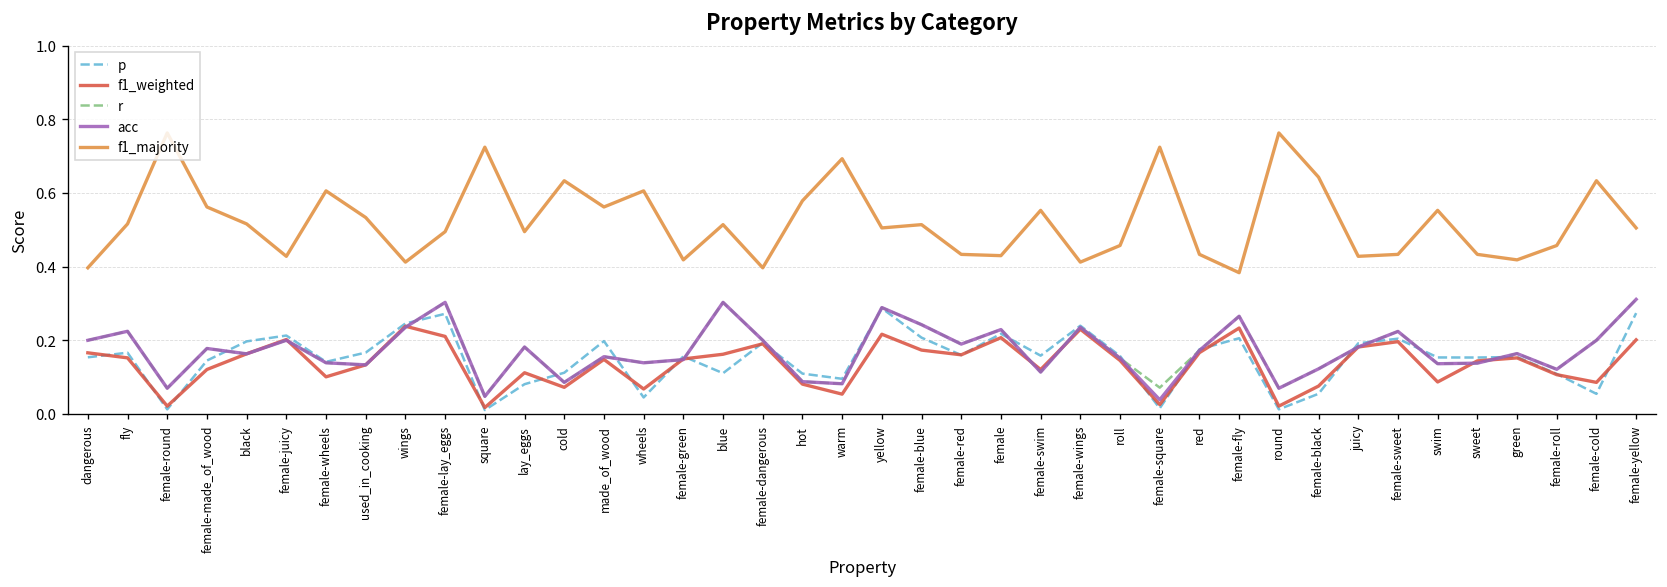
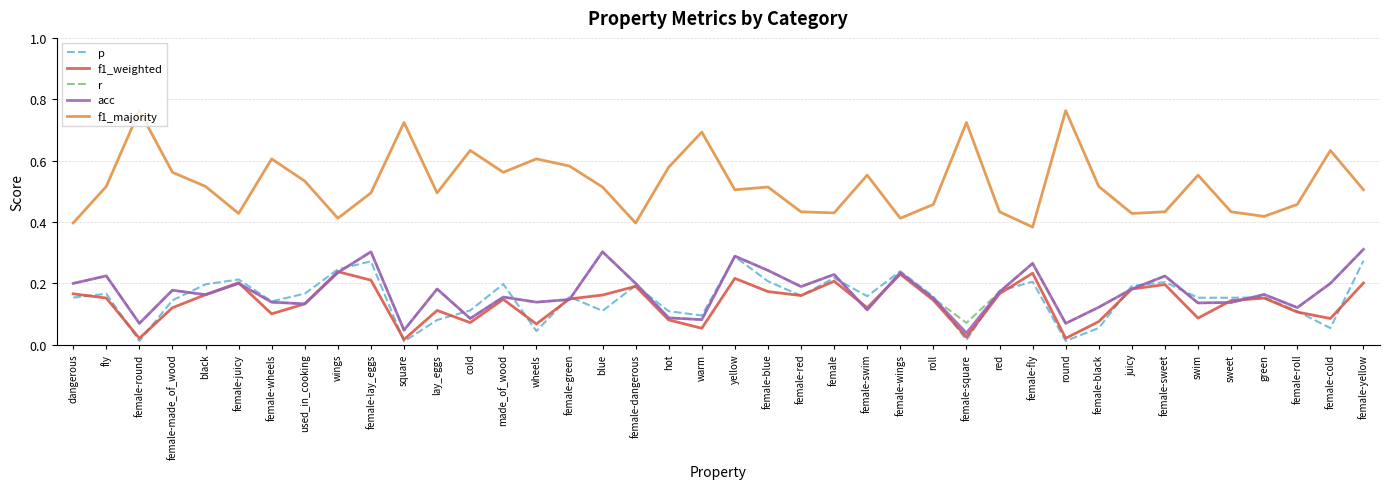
  {
    "p": {
      "dangerous": 0.15,
      "fly": 0.17,
      "female-round": 0.01,
      "female-made_of_wood": 0.14,
      "black": 0.20,
      "female-juicy": 0.21,
      "used_in_cooking": 0.17,
      "female-lay_eggs": 0.27,
      "lay_eggs": 0.08,
      "cold": 0.11,
      "made_of_wood": 0.20,
      "wheels": 0.04,
      "blue": 0.11,
      "hot": 0.11,
      "warm": 0.10,
      "female-blue": 0.21,
      "female": 0.22,
      "female-swim": 0.16,
      "female-square": 0.02,
      "female-fly": 0.21,
      "round": 0.01,
      "female-black": 0.05,
      "juicy": 0.19,
      "swim": 0.15,
      "sweet": 0.15,
      "female-cold": 0.05,
      "female-yellow": 0.27
    },
    "f1_weighted": {
      "dangerous": 0.17,
      "fly": 0.15,
      "female-round": 0.02,
      "female-made_of_wood": 0.12,
      "female-wheels": 0.10,
      "female-lay_eggs": 0.21,
      "lay_eggs": 0.11,
      "cold": 0.07,
      "wheels": 0.07,
      "blue": 0.16,
      "warm": 0.05,
      "yellow": 0.22,
      "female-blue": 0.17,
      "female": 0.21,
      "female-square": 0.03,
      "female-fly": 0.23,
      "round": 0.02,
      "female-black": 0.08,
      "swim": 0.09,
      "female-cold": 0.09,
      "female-yellow": 0.20
    },
    "r": {
      "female-square": 0.07
    },
    "acc": {
      "female-square": 0.04
    },
    "f1_majority": {
      "dangerous": 0.40,
      "fly": 0.52,
      "female-made_of_wood": 0.56,
      "black": 0.52,
      "female-juicy": 0.43,
      "female-wheels": 0.61,
      "used_in_cooking": 0.53,
      "wings": 0.41,
      "female-lay_eggs": 0.49,
      "square": 0.72,
      "lay_eggs": 0.49,
      "cold": 0.63,
      "made_of_wood": 0.56,
      "wheels": 0.61,
-     "female-green": 0.42,
+     "female-green": 0.58,
      "blue": 0.51,
      "female-dangerous": 0.40,
      "hot": 0.58,
      "warm": 0.69,
      "yellow": 0.51,
      "female-blue": 0.51,
      "female-red": 0.43,
      "female": 0.43,
      "female-swim": 0.55,
      "female-wings": 0.41,
      "roll": 0.46,
      "female-square": 0.72,
      "red": 0.43,
      "female-fly": 0.38,
      "round": 0.76,
-     "female-black": 0.64,
+     "female-black": 0.52,
      "juicy": 0.43,
      "female-sweet": 0.43,
      "swim": 0.55,
      "sweet": 0.43,
      "green": 0.42,
      "female-roll": 0.46,
      "female-cold": 0.63,
      "female-yellow": 0.51
    }
  }
